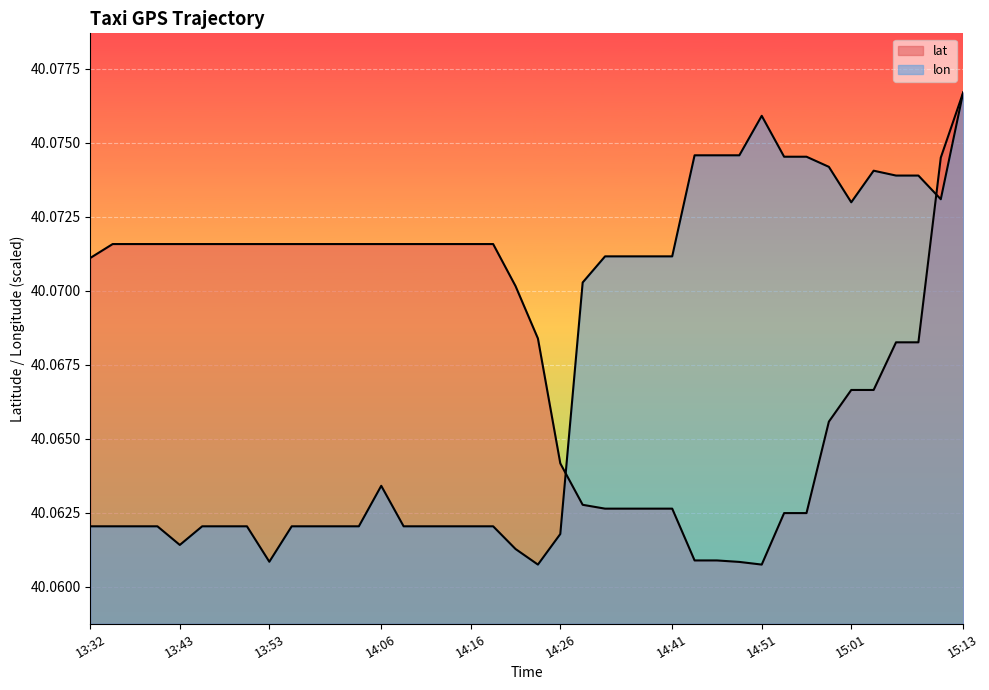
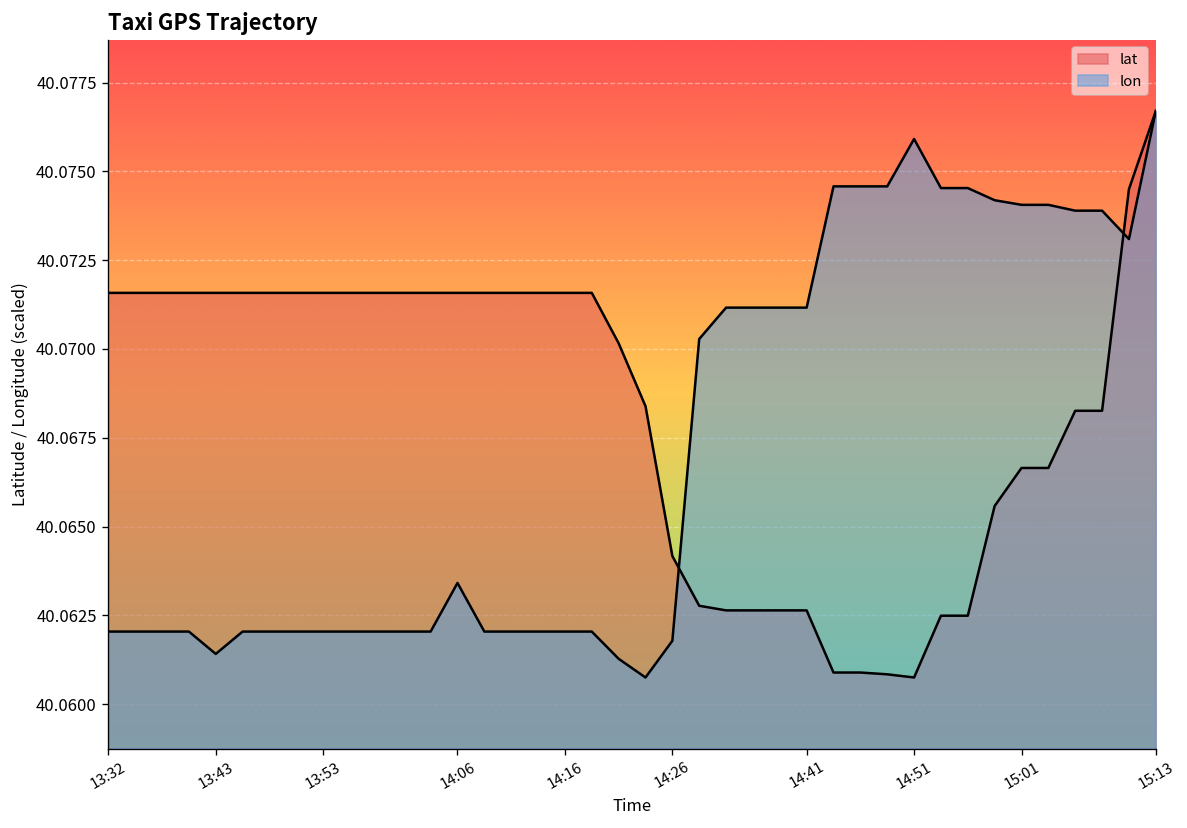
  {
    "lat": {
-     "13:32": 40.0711,
+     "13:32": 40.0716,
      "13:43": 40.0716,
      "13:53": 40.0716,
      "14:06": 40.0716,
      "14:16": 40.0716,
      "14:26": 40.0642,
      "14:41": 40.0626,
      "14:51": 40.0608,
      "15:01": 40.0667
    },
    "lon": {
      "13:32": 40.0620,
      "13:43": 40.0614,
-     "13:53": 40.0608,
+     "13:53": 40.0620,
      "14:06": 40.0634,
      "14:16": 40.0620,
      "14:26": 40.0618,
      "14:41": 40.0712,
      "14:51": 40.0759,
-     "15:01": 40.0730
+     "15:01": 40.0741
    }
  }
